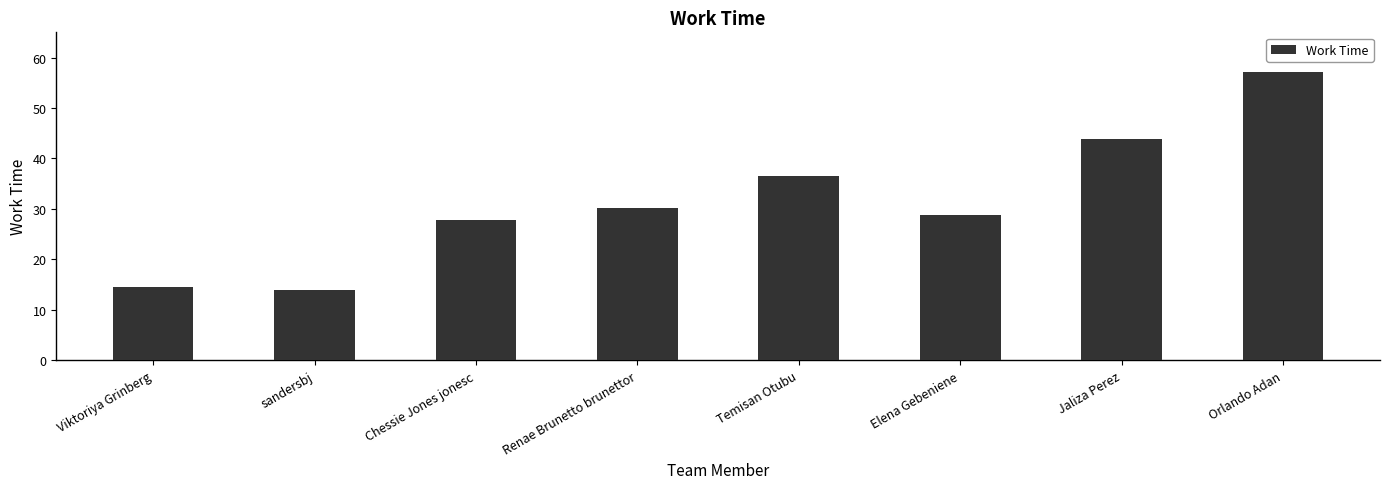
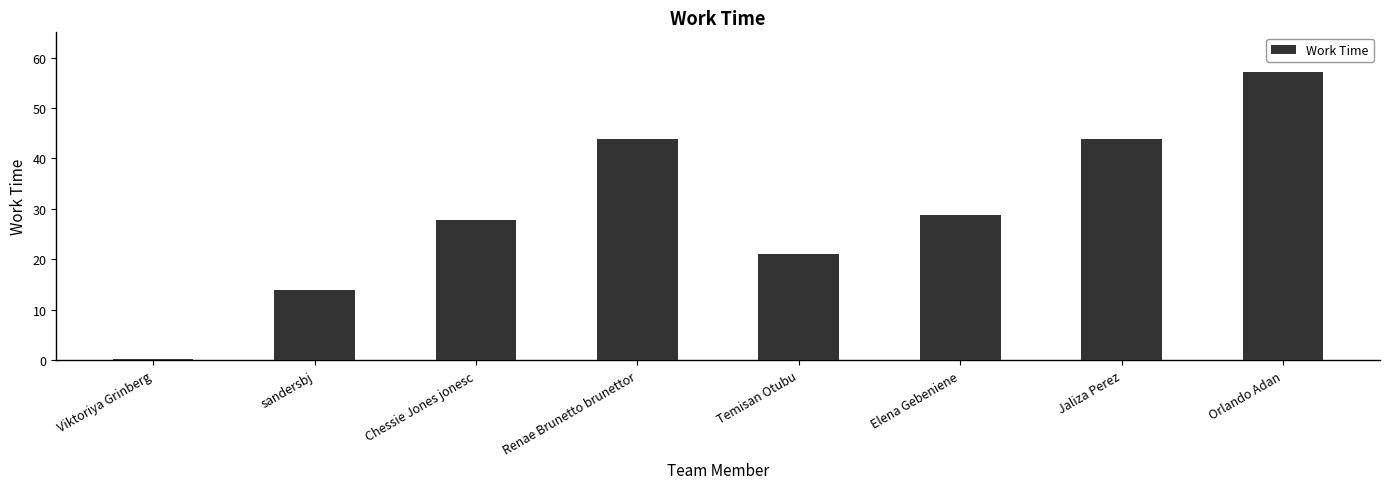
  {
-   "Viktoriya Grinberg": 15,
+   "Viktoriya Grinberg": 0,
    "sandersbj": 14,
    "Chessie Jones jonesc": 28,
-   "Renae Brunetto brunettor": 30,
-   "Temisan Otubu": 36,
+   "Renae Brunetto brunettor": 44,
+   "Temisan Otubu": 21,
    "Elena Gebeniene": 29,
    "Jaliza Perez": 44,
    "Orlando Adan": 57
  }
